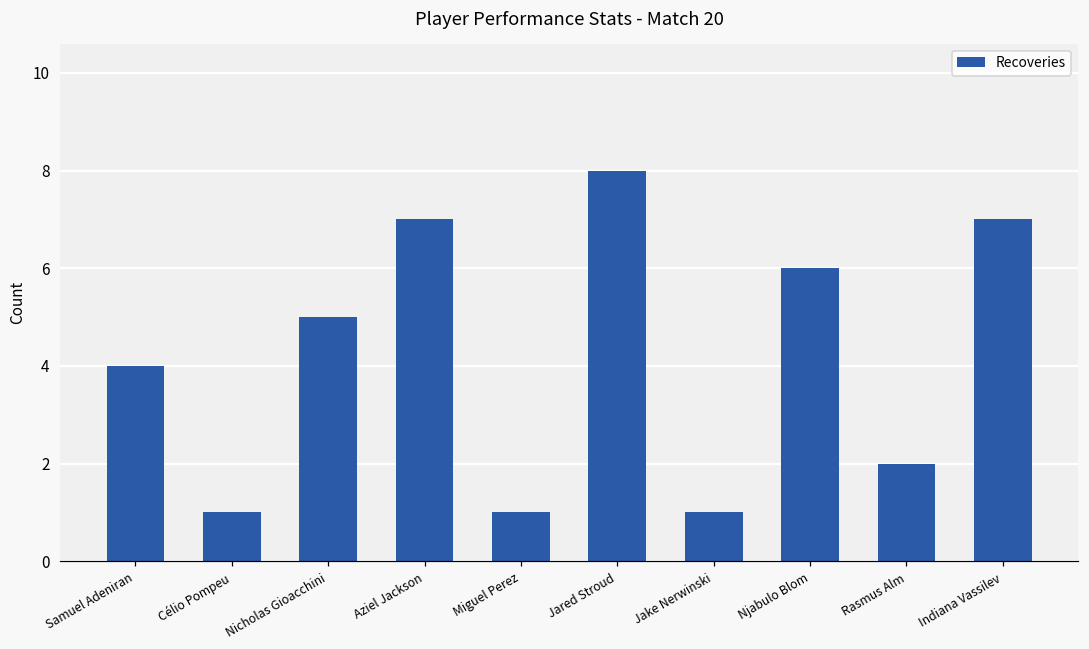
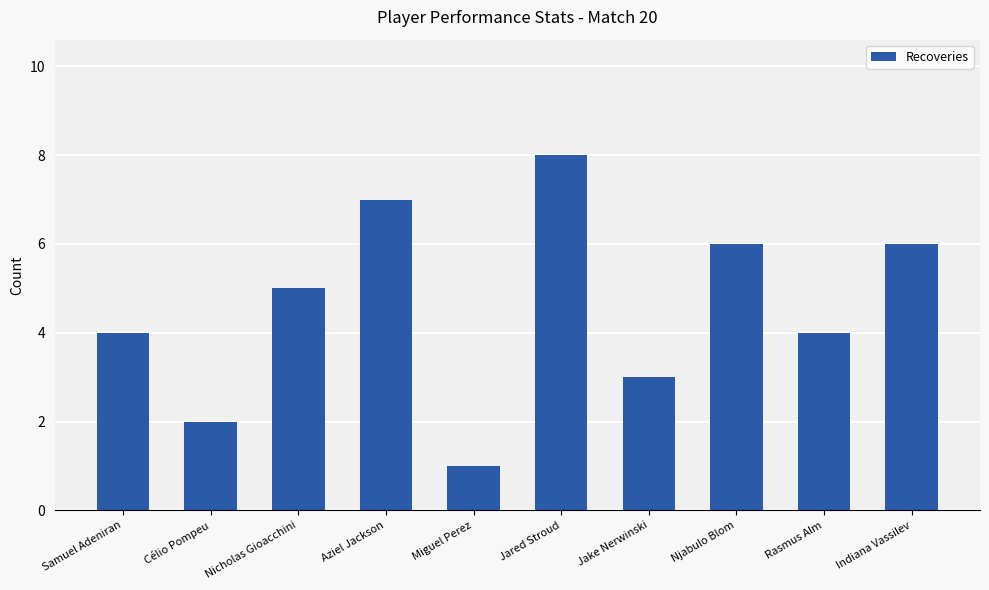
  {
    "Samuel Adeniran": 4,
-   "Célio Pompeu": 1,
+   "Célio Pompeu": 2,
    "Nicholas Gioacchini": 5,
    "Aziel Jackson": 7,
    "Miguel Perez": 1,
    "Jared Stroud": 8,
-   "Jake Nerwinski": 1,
+   "Jake Nerwinski": 3,
    "Njabulo Blom": 6,
-   "Rasmus Alm": 2,
-   "Indiana Vassilev": 7
+   "Rasmus Alm": 4,
+   "Indiana Vassilev": 6
  }
